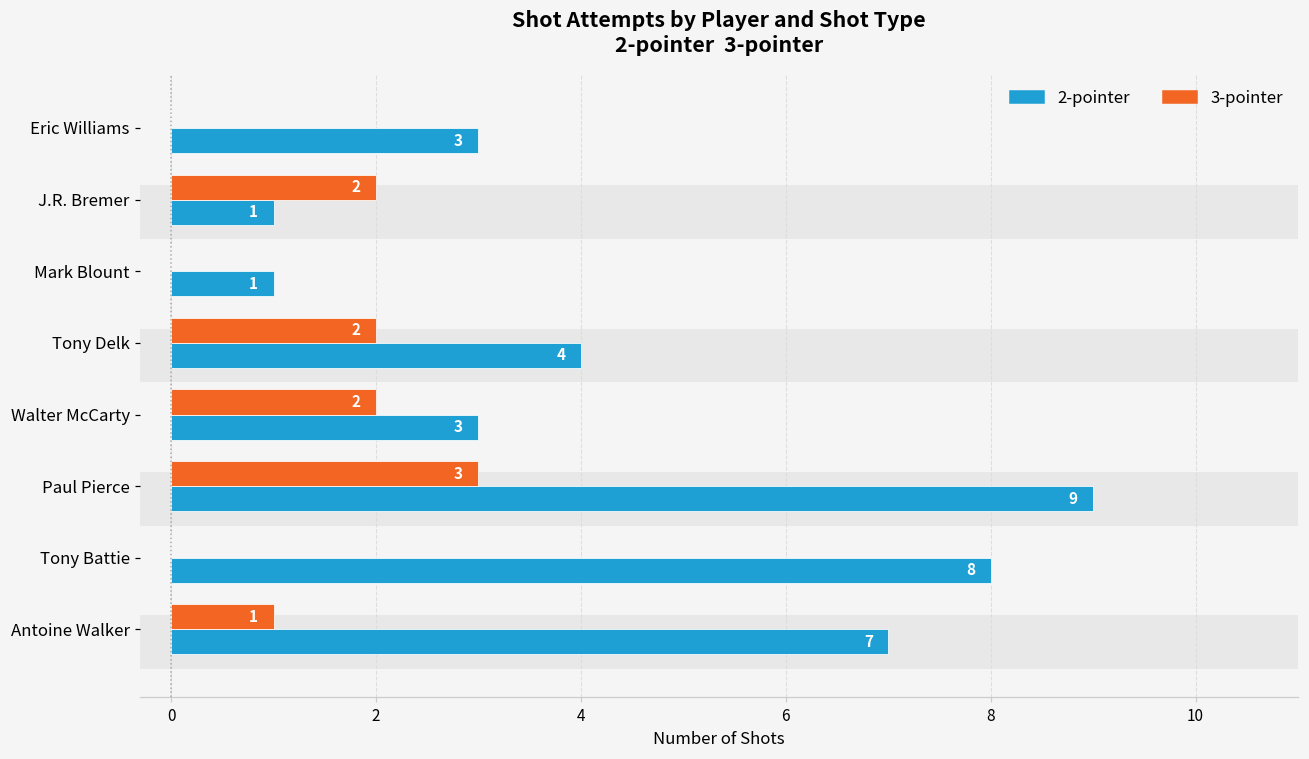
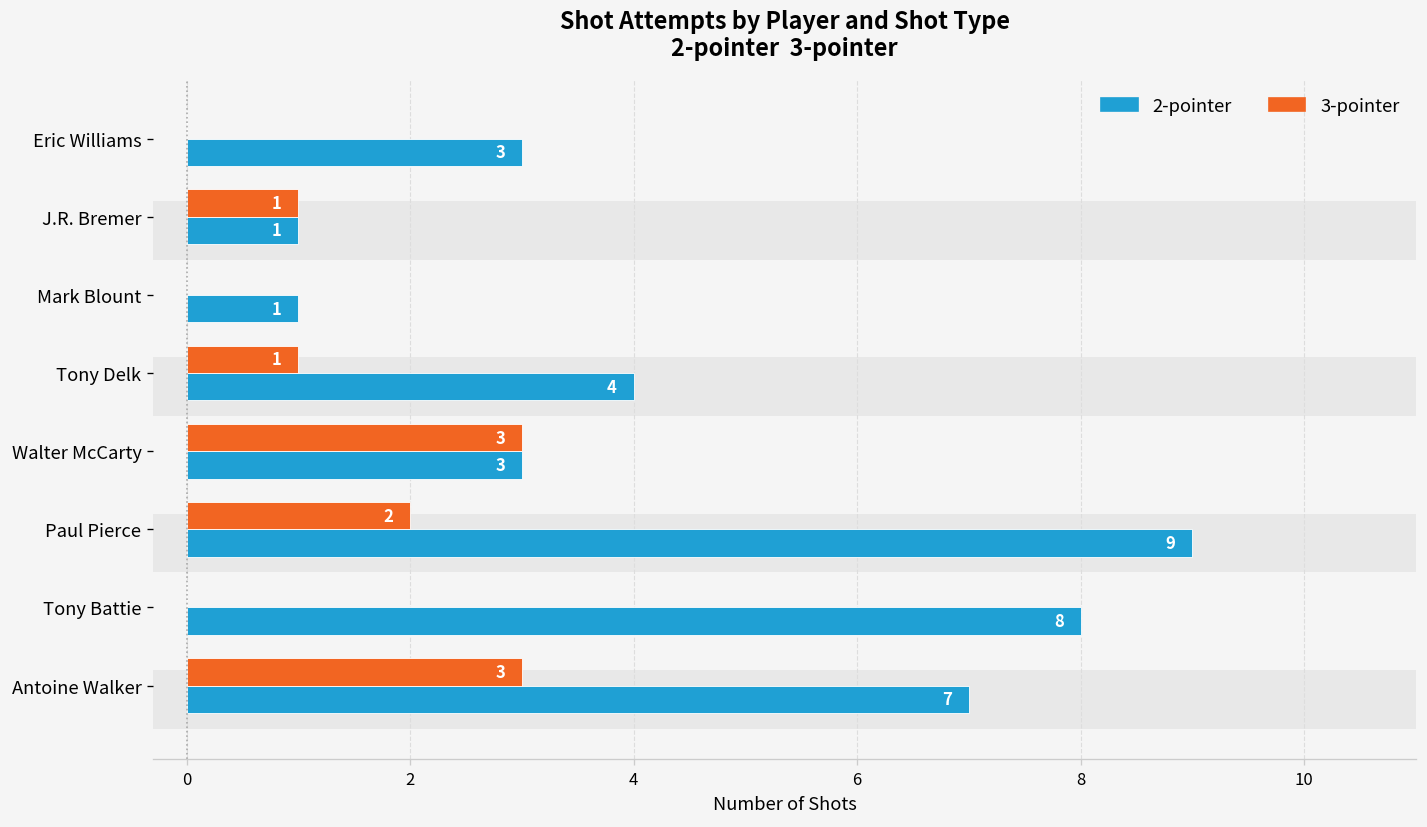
  {
    "3-pointer": {
-     "J.R. Bremer": 2,
-     "Tony Delk": 2,
-     "Walter McCarty": 2,
-     "Paul Pierce": 3,
-     "Antoine Walker": 1
+     "J.R. Bremer": 1,
+     "Tony Delk": 1,
+     "Walter McCarty": 3,
+     "Paul Pierce": 2,
+     "Antoine Walker": 3
    }
  }
